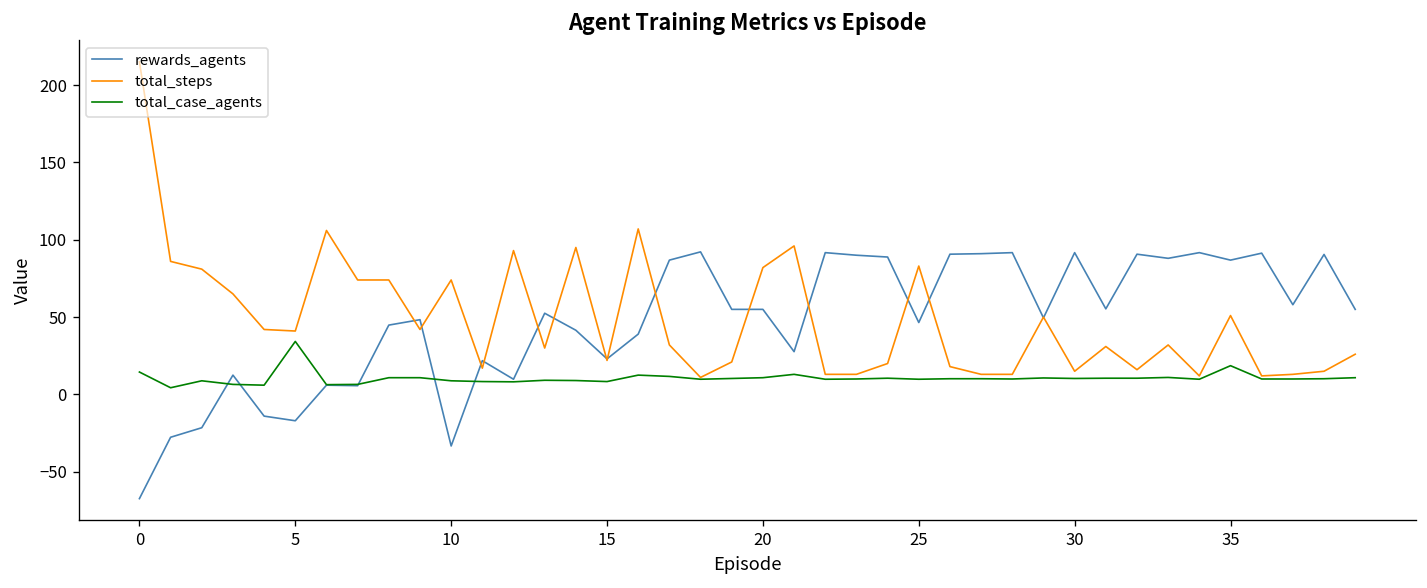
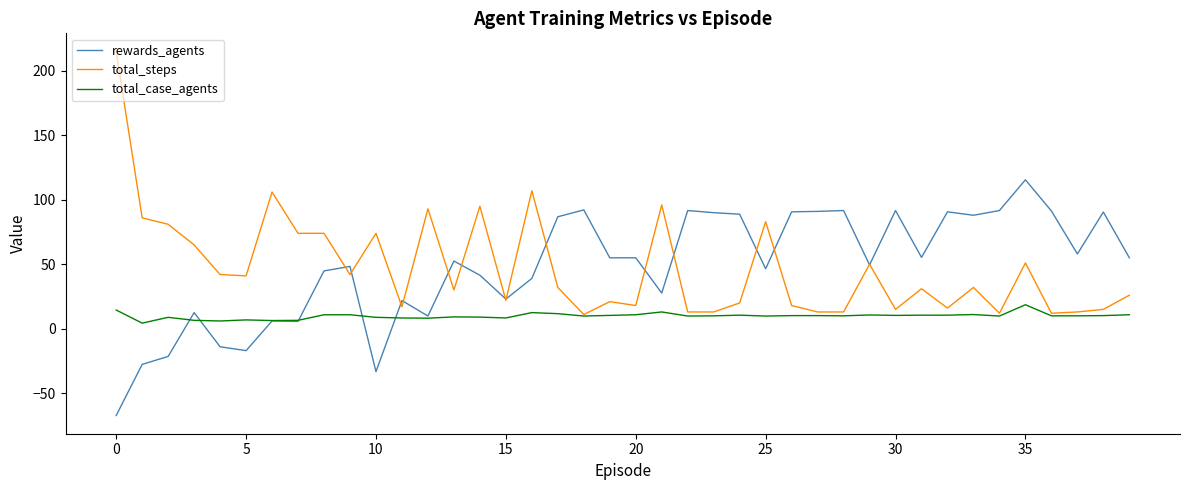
  {
    "rewards_agents": {
      "0": -67,
      "5": -17,
      "10": -33,
      "20": 55,
      "25": 47,
      "30": 92,
-     "35": 87
+     "35": 115
    },
    "total_steps": {
      "5": 41,
      "10": 74,
-     "20": 82,
+     "20": 18,
      "25": 83,
      "30": 15,
      "35": 51
    },
    "total_case_agents": {
      "0": 15,
-     "5": 34,
+     "5": 7,
      "10": 9,
      "15": 8,
      "20": 11,
      "25": 10,
      "30": 10,
      "35": 19
    }
  }
